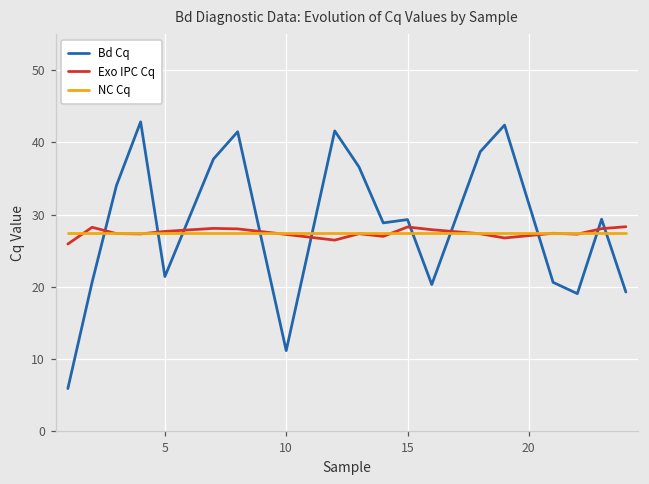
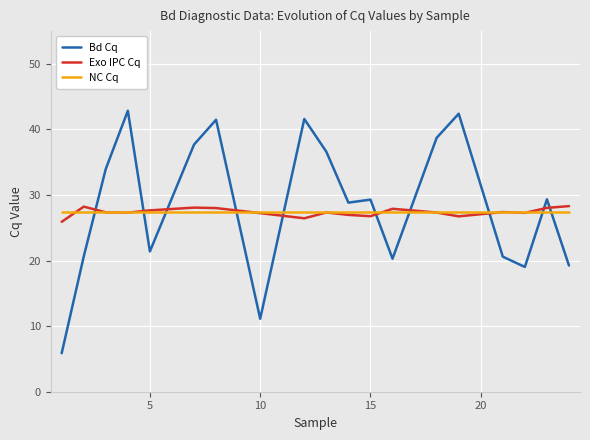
  {
    "Bd Cq": {
      "5": 21,
      "10": 11,
      "15": 29
    },
    "Exo IPC Cq": {
-     "15": 28
+     "15": 27
    },
    "NC Cq": {
      "15": 27
    }
  }
